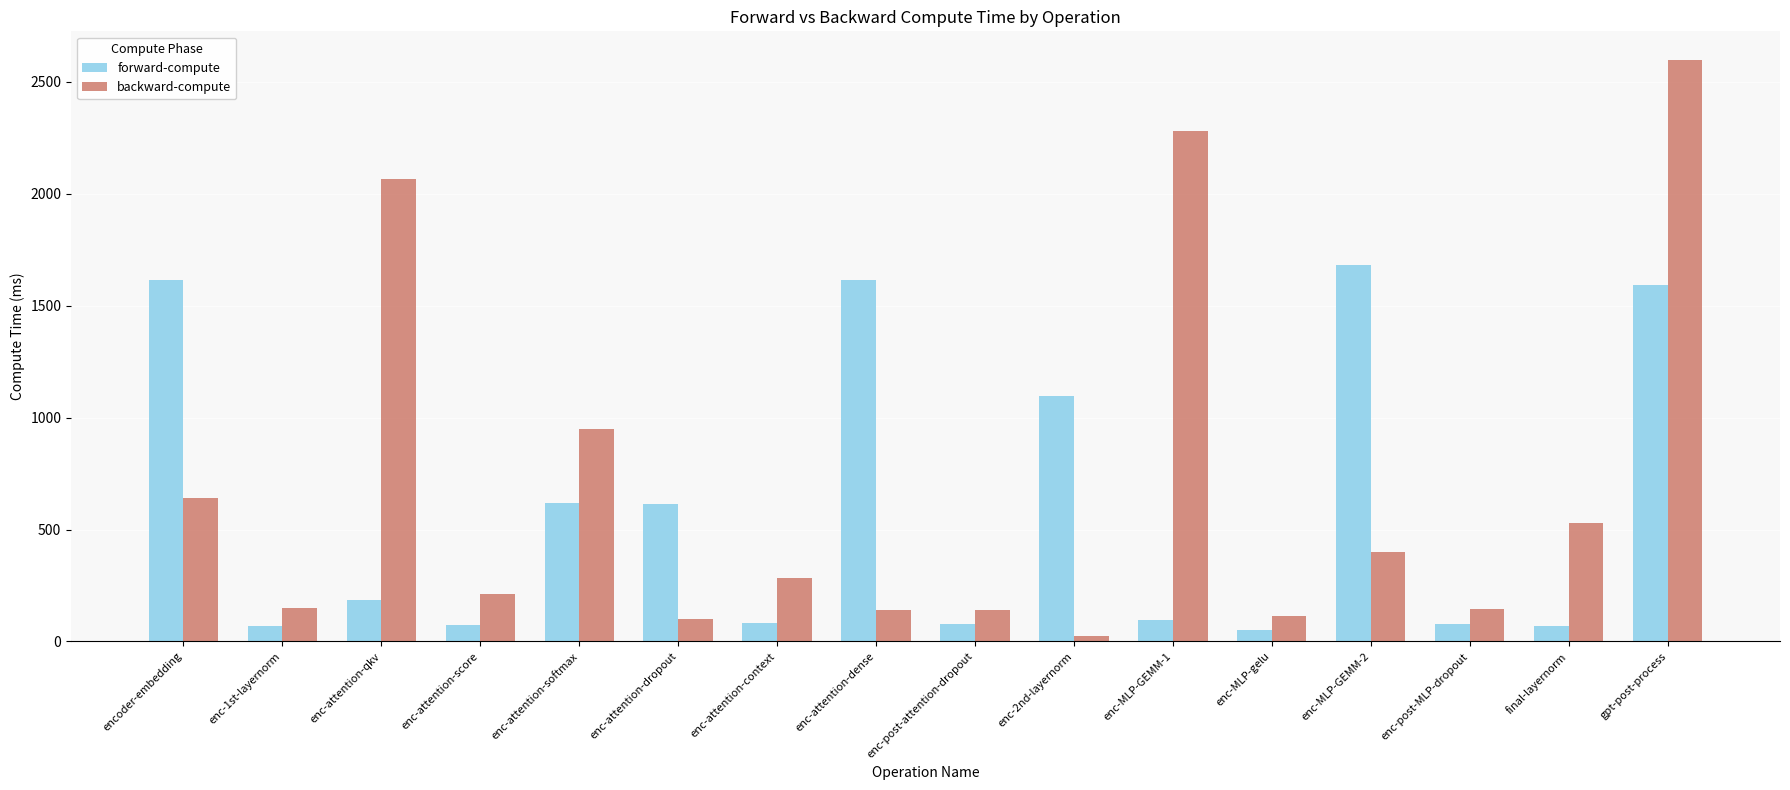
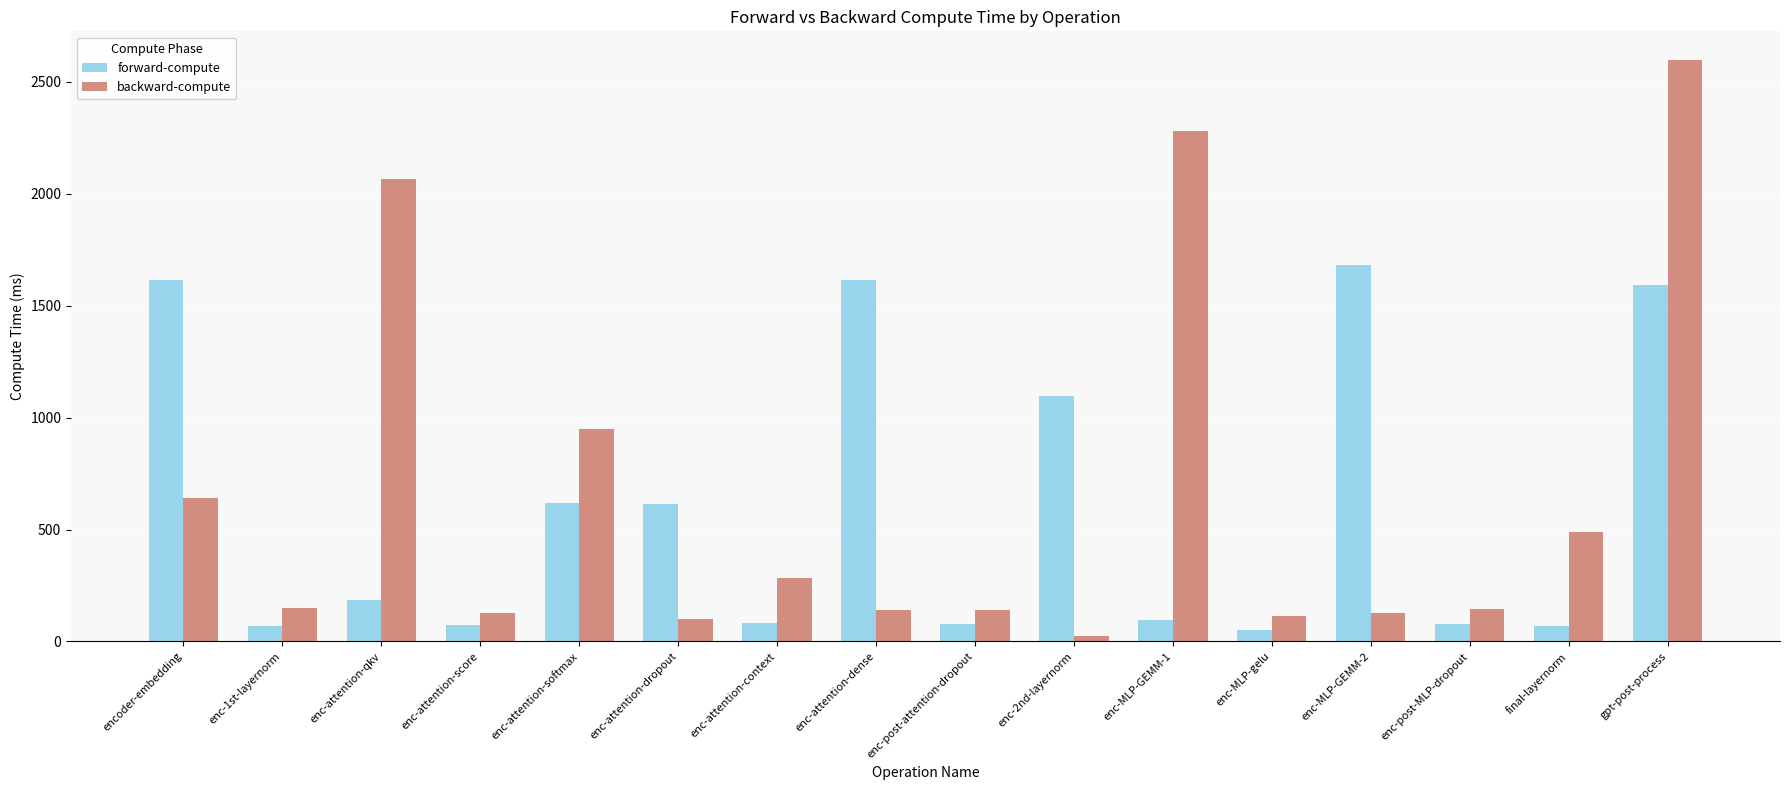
  {
    "forward-compute": {
      "encoder-embedding": 1620,
      "enc-1st-layernorm": 70,
      "enc-attention-qkv": 190,
      "enc-attention-score": 70,
      "enc-attention-softmax": 620,
      "enc-attention-dropout": 620,
      "enc-attention-context": 80,
      "enc-attention-dense": 1610,
      "enc-post-attention-dropout": 80,
      "enc-2nd-layernorm": 1100,
      "enc-MLP-GEMM-1": 100,
      "enc-MLP-gelu": 50,
      "enc-MLP-GEMM-2": 1680,
      "enc-post-MLP-dropout": 80,
      "final-layernorm": 70,
      "gpt-post-process": 1590
    },
    "backward-compute": {
      "encoder-embedding": 640,
      "enc-1st-layernorm": 150,
      "enc-attention-qkv": 2070,
-     "enc-attention-score": 210,
+     "enc-attention-score": 130,
      "enc-attention-softmax": 950,
      "enc-attention-dropout": 100,
      "enc-attention-context": 280,
      "enc-attention-dense": 140,
      "enc-post-attention-dropout": 140,
      "enc-2nd-layernorm": 20,
      "enc-MLP-GEMM-1": 2280,
      "enc-MLP-gelu": 110,
-     "enc-MLP-GEMM-2": 400,
+     "enc-MLP-GEMM-2": 130,
      "enc-post-MLP-dropout": 150,
-     "final-layernorm": 530,
+     "final-layernorm": 490,
      "gpt-post-process": 2600
    }
  }
